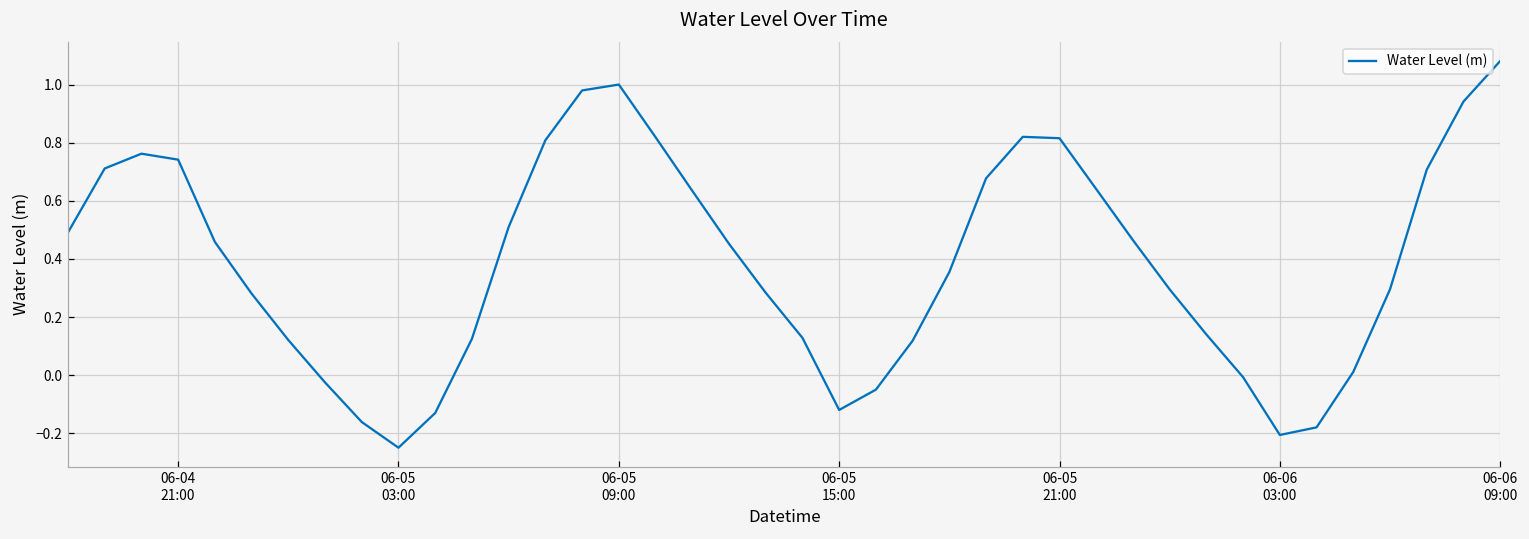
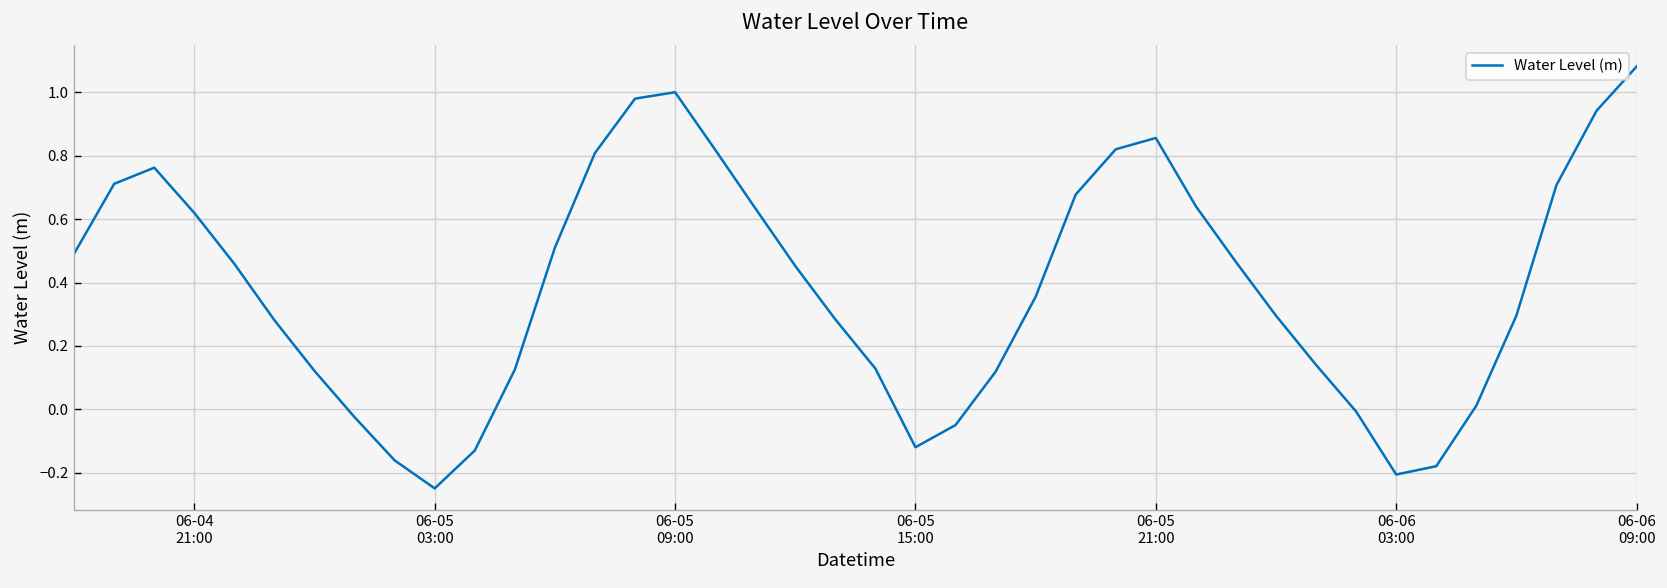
  {
-   "06-04 21:00": 0.74,
+   "06-04 21:00": 0.62,
    "06-05 03:00": -0.25,
    "06-05 09:00": 1.00,
    "06-05 15:00": -0.12,
-   "06-05 21:00": 0.82,
+   "06-05 21:00": 0.86,
    "06-06 03:00": -0.21,
    "06-06 09:00": 1.08
  }
